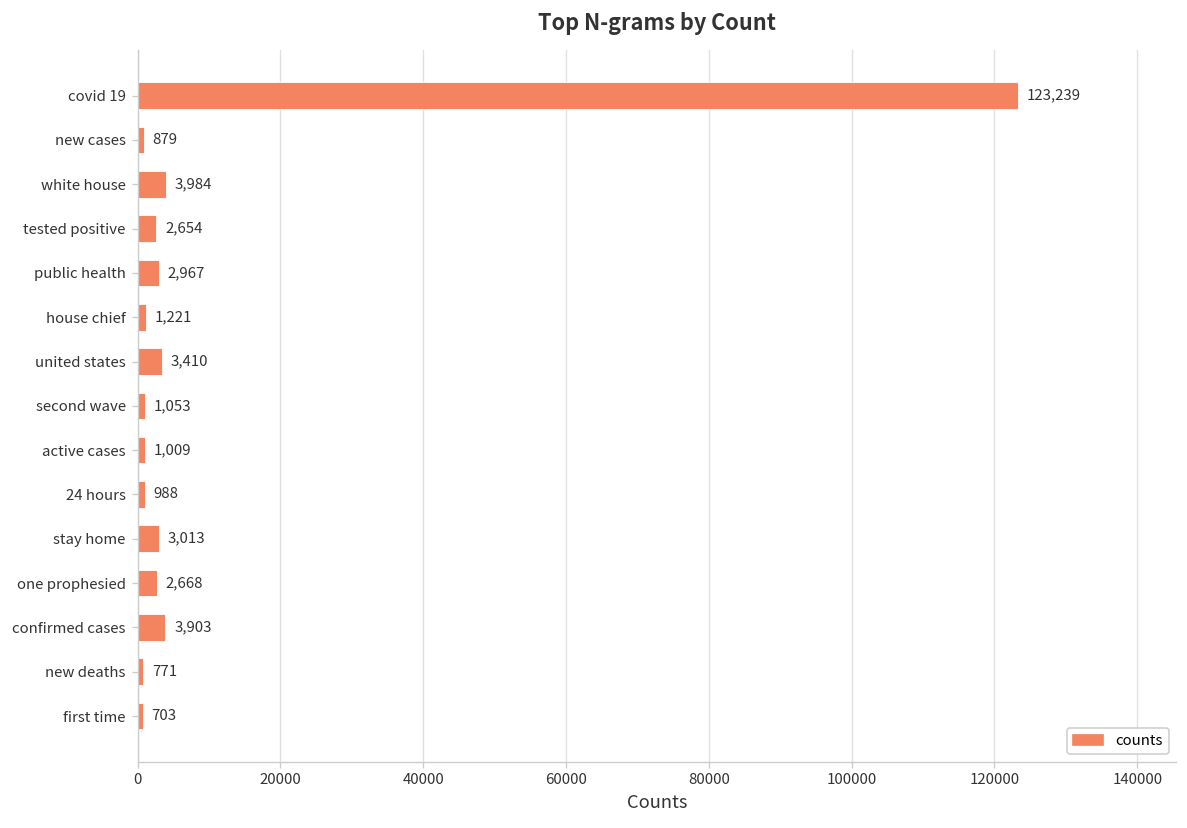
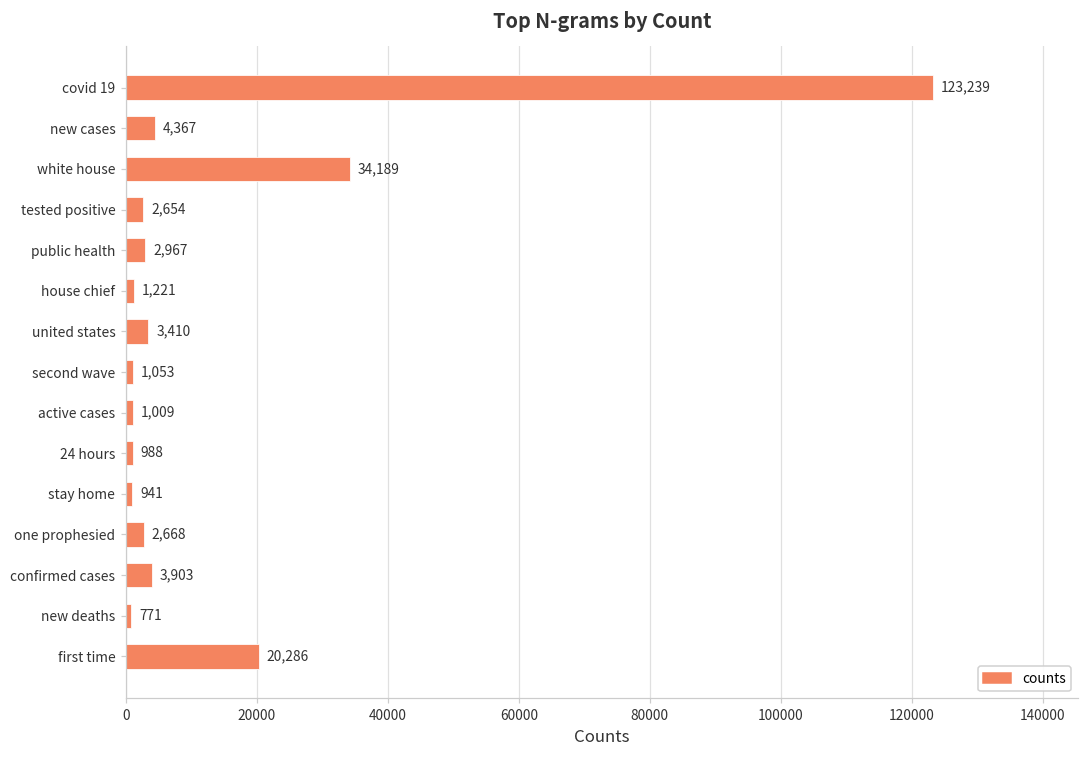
  {
    "covid 19": "123,239",
-   "new cases": "879",
-   "white house": "3,984",
+   "new cases": "4,367",
+   "white house": "34,189",
    "tested positive": "2,654",
    "public health": "2,967",
    "house chief": "1,221",
    "united states": "3,410",
    "second wave": "1,053",
    "active cases": "1,009",
    "24 hours": "988",
-   "stay home": "3,013",
+   "stay home": "941",
    "one prophesied": "2,668",
    "confirmed cases": "3,903",
    "new deaths": "771",
-   "first time": "703"
+   "first time": "20,286"
  }
